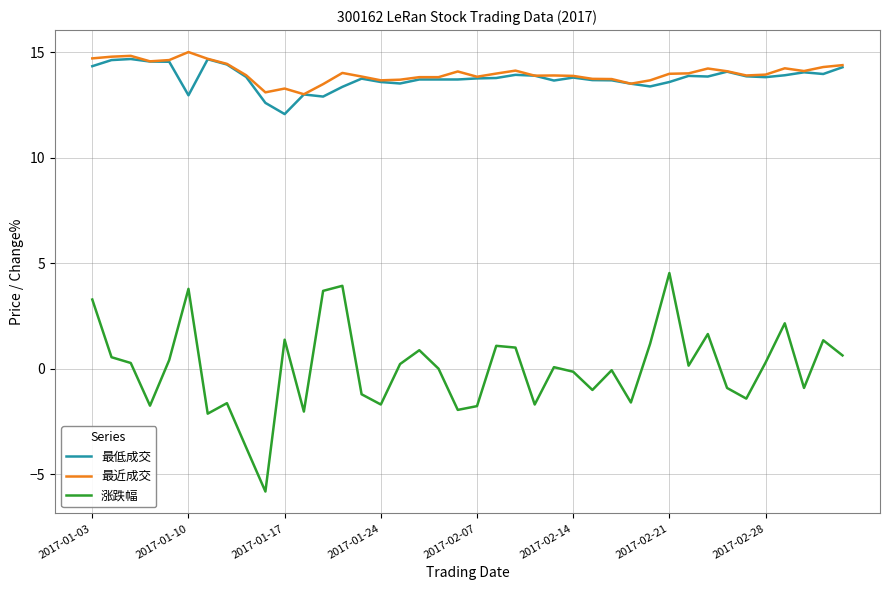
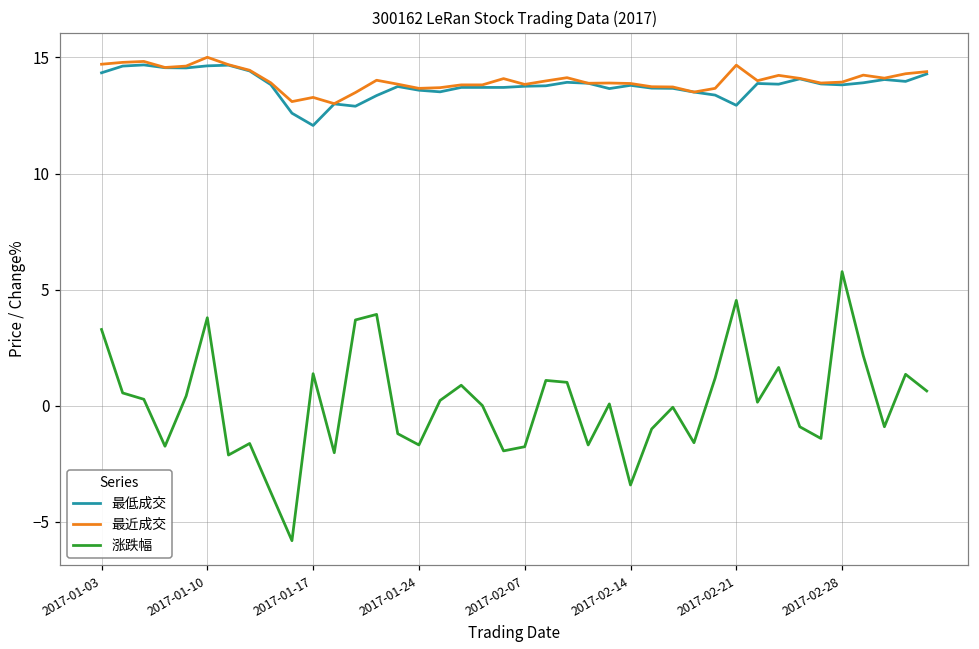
  {
    "最低成交": {
      "2017-01-03": 14.3,
-     "2017-01-10": 13.0,
+     "2017-01-10": 14.6,
      "2017-01-17": 12.1,
-     "2017-02-21": 13.6,
+     "2017-02-21": 12.9,
      "2017-02-28": 13.8
    },
    "最近成交": {
      "2017-01-03": 14.7,
      "2017-01-10": 15.0,
      "2017-01-17": 13.3,
-     "2017-02-21": 14.0,
+     "2017-02-21": 14.7,
      "2017-02-28": 13.9
    },
    "涨跌幅": {
      "2017-01-03": 3.3,
      "2017-01-10": 3.8,
      "2017-01-17": 1.4,
      "2017-01-24": -1.7,
      "2017-02-07": -1.8,
-     "2017-02-14": -0.1,
+     "2017-02-14": -3.4,
      "2017-02-21": 4.5,
-     "2017-02-28": 0.3
+     "2017-02-28": 5.8
    }
  }
